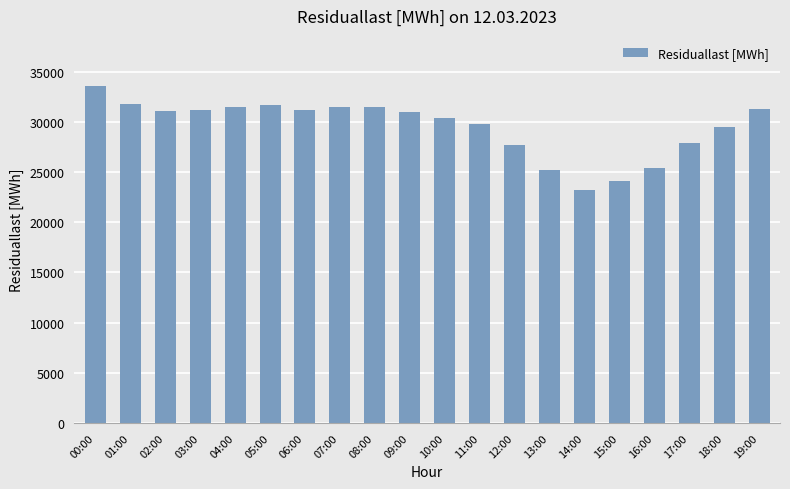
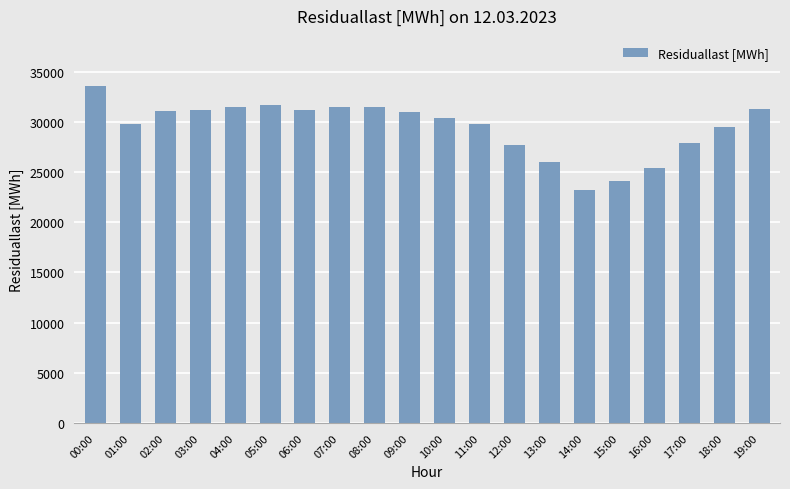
  {
    "00:00": 33500,
-   "01:00": 31800,
+   "01:00": 29800,
    "02:00": 31100,
    "03:00": 31200,
    "04:00": 31500,
    "05:00": 31700,
    "06:00": 31200,
    "07:00": 31500,
    "08:00": 31500,
    "09:00": 31000,
    "10:00": 30400,
    "11:00": 29800,
    "12:00": 27700,
-   "13:00": 25200,
+   "13:00": 26100,
    "14:00": 23200,
    "15:00": 24100,
    "16:00": 25400,
    "17:00": 27900,
    "18:00": 29500,
    "19:00": 31300
  }
